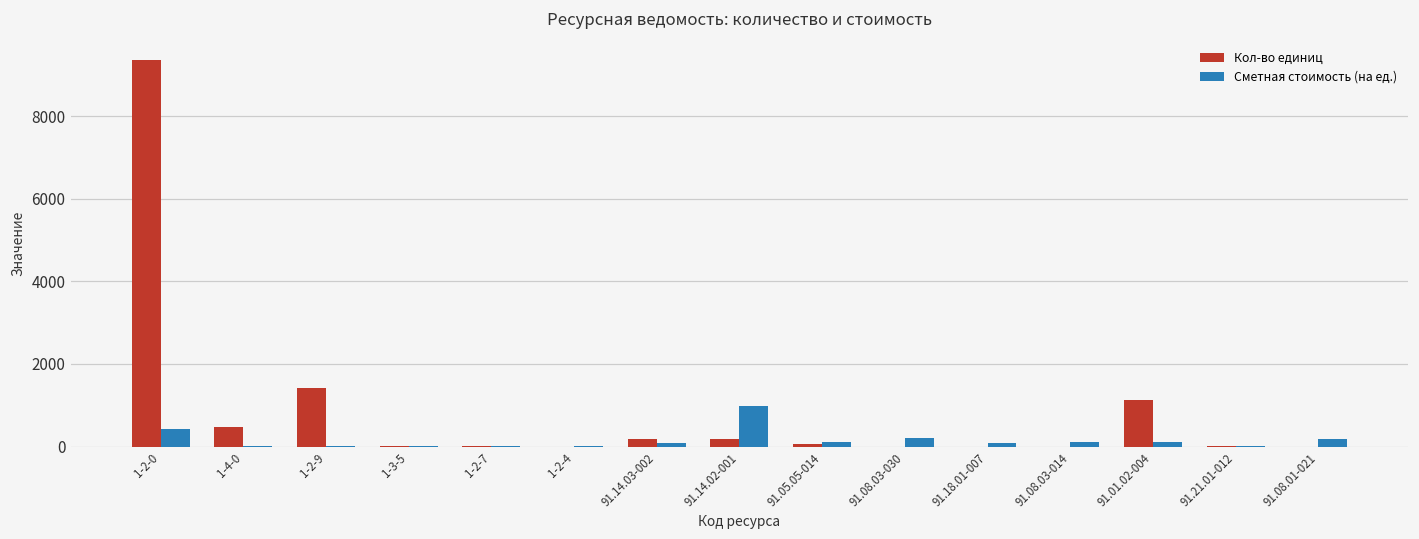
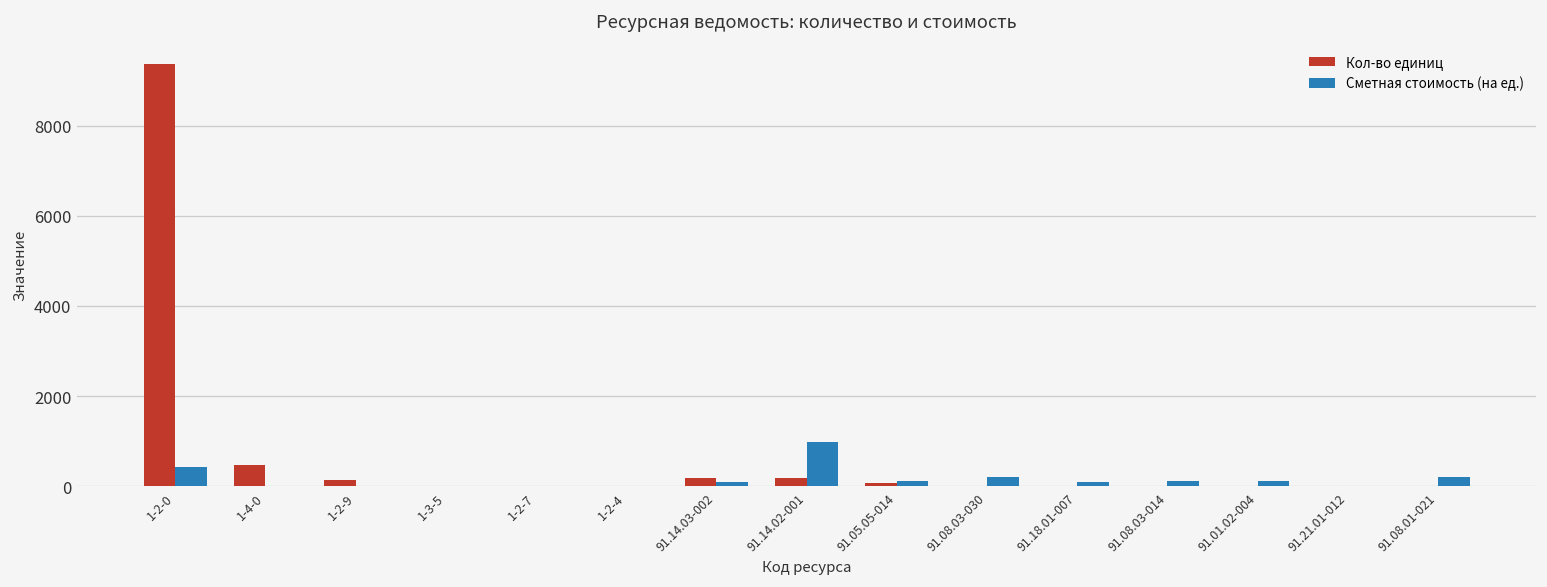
  {
    "Кол-во единиц": {
      "1-2-0": 9400,
      "1-4-0": 500,
-     "1-2-9": 1400,
+     "1-2-9": 100,
      "91.14.03-002": 200,
      "91.14.02-001": 200,
      "91.05.05-014": 100,
-     "91.01.02-004": 1100
+     "91.01.02-004": 0
    },
    "Сметная стоимость (на ед.)": {
      "1-2-0": 400,
      "91.14.03-002": 100,
      "91.14.02-001": 1000,
      "91.05.05-014": 100,
      "91.08.03-030": 200,
      "91.18.01-007": 100,
      "91.08.03-014": 100,
      "91.01.02-004": 100,
      "91.08.01-021": 200
    }
  }
